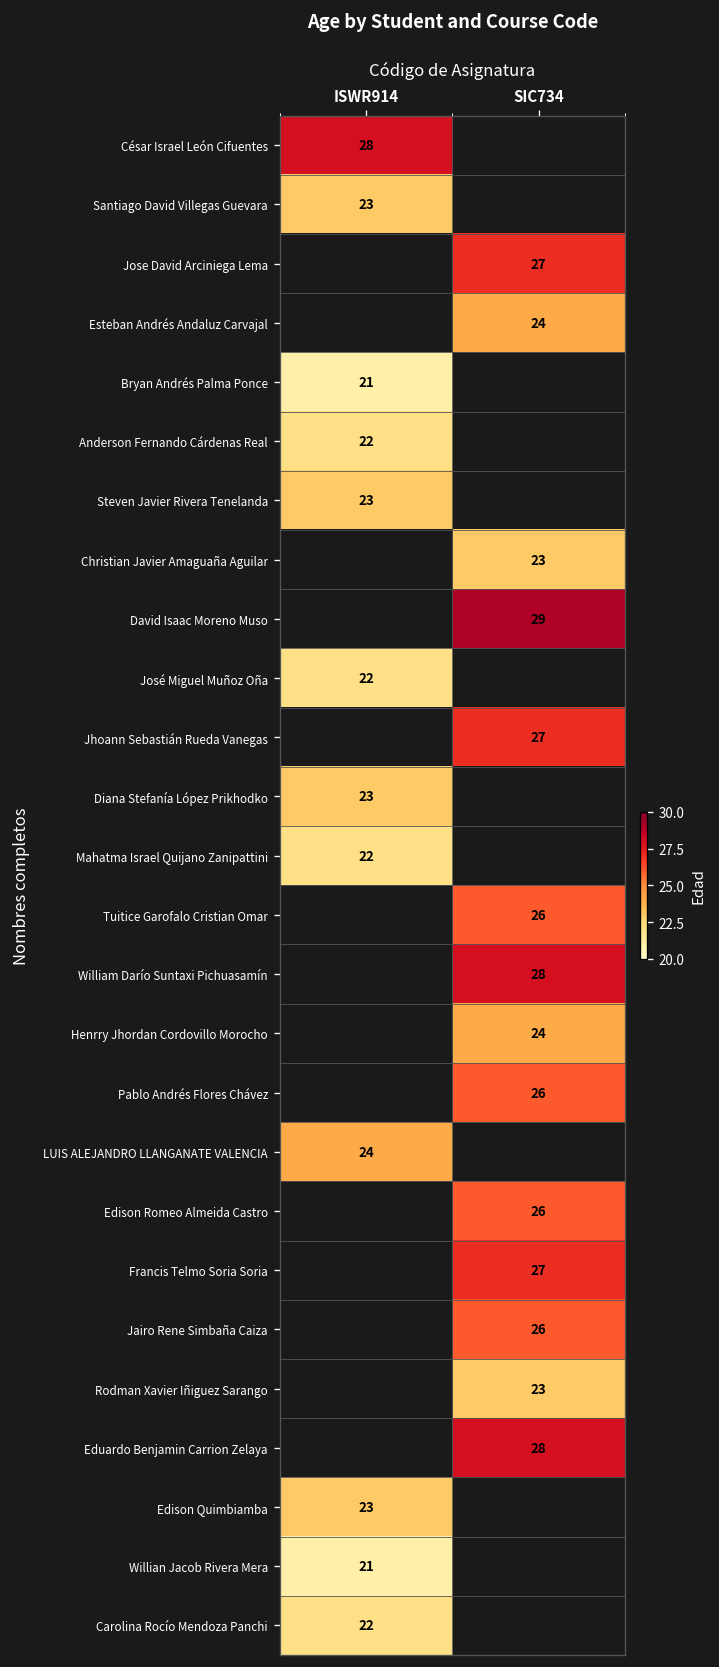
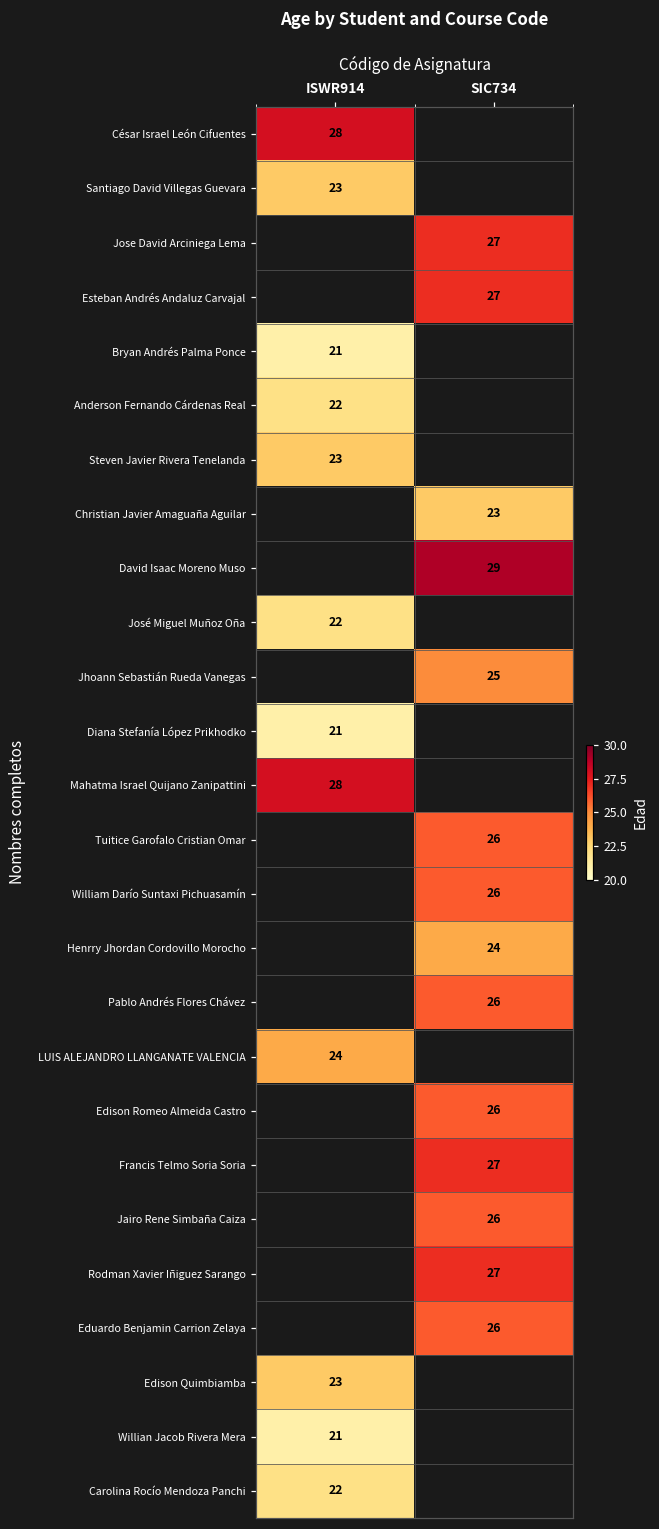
  {
    "César Israel León Cifuentes": {
      "ISWR914": 28
    },
    "Santiago David Villegas Guevara": {
      "ISWR914": 23
    },
    "Jose David Arciniega Lema": {
      "SIC734": 27
    },
    "Esteban Andrés Andaluz Carvajal": {
-     "SIC734": 24
+     "SIC734": 27
    },
    "Bryan Andrés Palma Ponce": {
      "ISWR914": 21
    },
    "Anderson Fernando Cárdenas Real": {
      "ISWR914": 22
    },
    "Steven Javier Rivera Tenelanda": {
      "ISWR914": 23
    },
    "Christian Javier Amaguaña Aguilar": {
      "SIC734": 23
    },
    "David Isaac Moreno Muso": {
      "SIC734": 29
    },
    "José Miguel Muñoz Oña": {
      "ISWR914": 22
    },
    "Jhoann Sebastián Rueda Vanegas": {
-     "SIC734": 27
+     "SIC734": 25
    },
    "Diana Stefanía López Prikhodko": {
-     "ISWR914": 23
+     "ISWR914": 21
    },
    "Mahatma Israel Quijano Zanipattini": {
-     "ISWR914": 22
+     "ISWR914": 28
    },
    "Tuitice Garofalo Cristian Omar": {
      "SIC734": 26
    },
    "William Darío Suntaxi Pichuasamín": {
-     "SIC734": 28
+     "SIC734": 26
    },
    "Henrry Jhordan Cordovillo Morocho": {
      "SIC734": 24
    },
    "Pablo Andrés Flores Chávez": {
      "SIC734": 26
    },
    "LUIS ALEJANDRO LLANGANATE VALENCIA": {
      "ISWR914": 24
    },
    "Edison Romeo Almeida Castro": {
      "SIC734": 26
    },
    "Francis Telmo Soria Soria": {
      "SIC734": 27
    },
    "Jairo Rene Simbaña Caiza": {
      "SIC734": 26
    },
    "Rodman Xavier Iñiguez Sarango": {
-     "SIC734": 23
+     "SIC734": 27
    },
    "Eduardo Benjamin Carrion Zelaya": {
-     "SIC734": 28
+     "SIC734": 26
    },
    "Edison Quimbiamba": {
      "ISWR914": 23
    },
    "Willian Jacob Rivera Mera": {
      "ISWR914": 21
    },
    "Carolina Rocío Mendoza Panchi": {
      "ISWR914": 22
    }
  }
